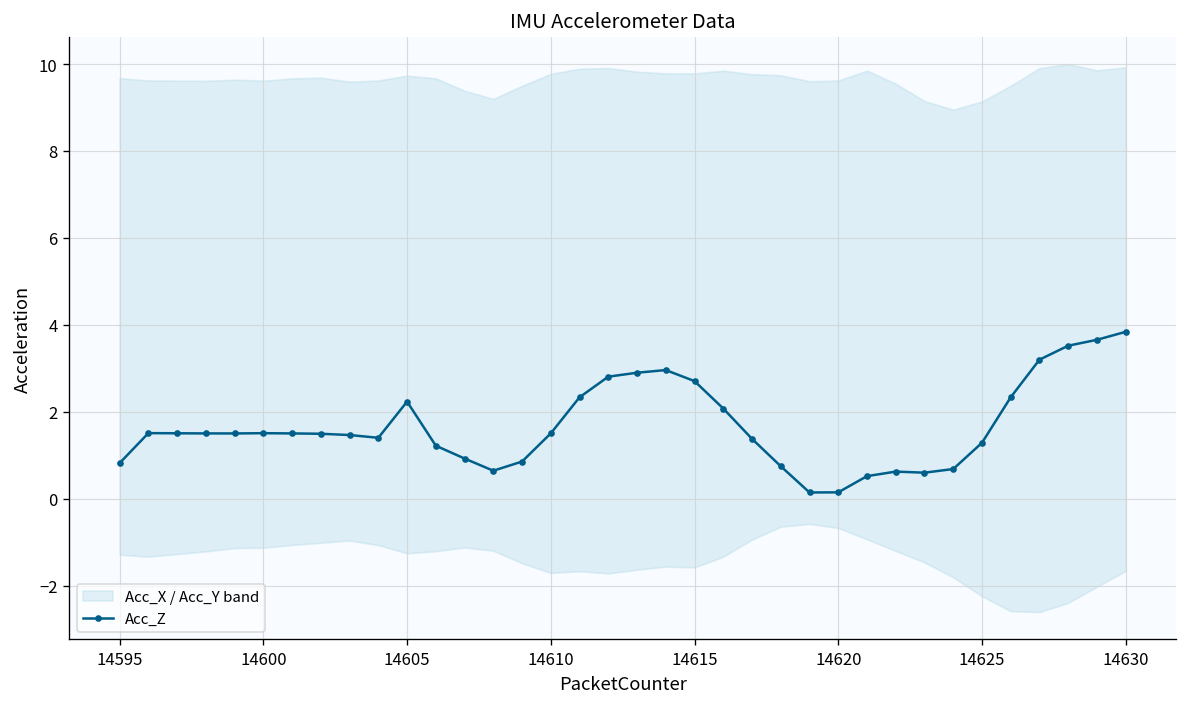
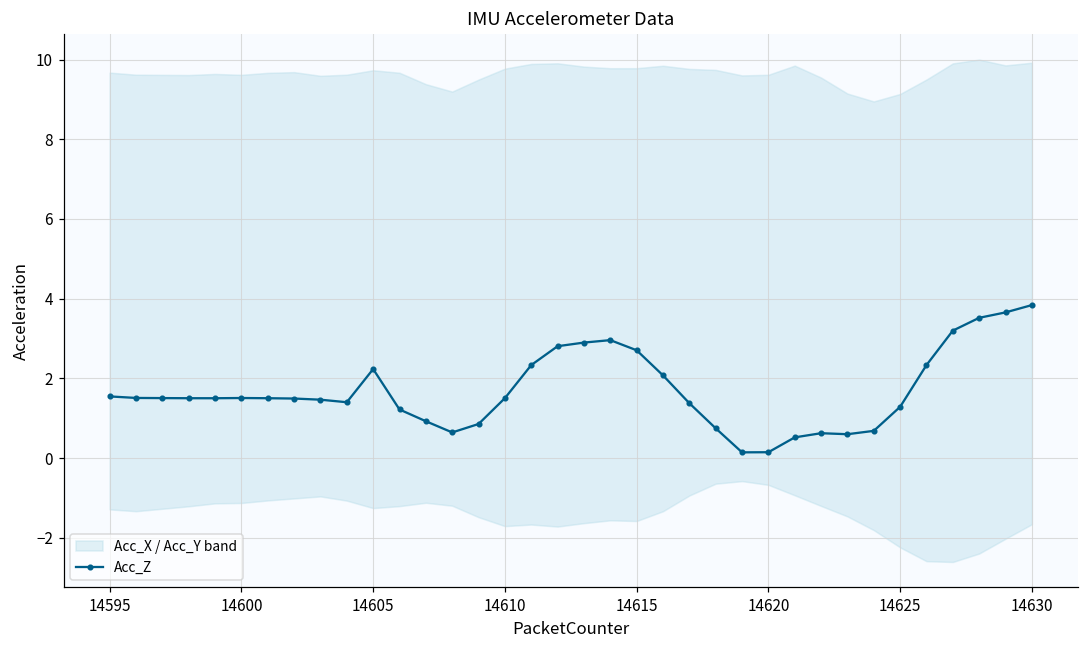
  {
    "Acc_Z": {
-     "14595": 0.8,
+     "14595": 1.5,
      "14600": 1.5,
      "14605": 2.2,
      "14610": 1.5,
      "14615": 2.7,
      "14620": 0.1,
      "14625": 1.3,
      "14630": 3.8
    }
  }
